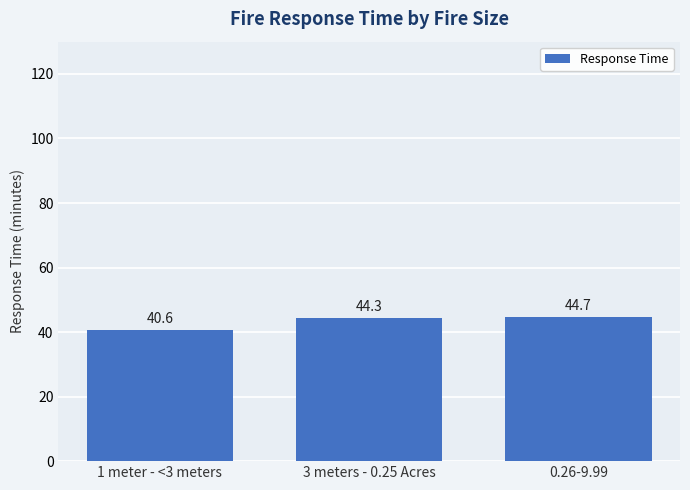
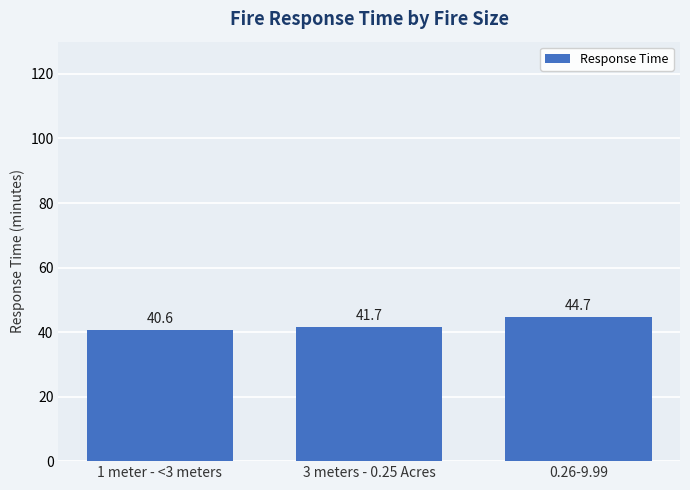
  {
    "1 meter - <3 meters": 40.6,
-   "3 meters - 0.25 Acres": 44.3,
+   "3 meters - 0.25 Acres": 41.7,
    "0.26-9.99": 44.7
  }
